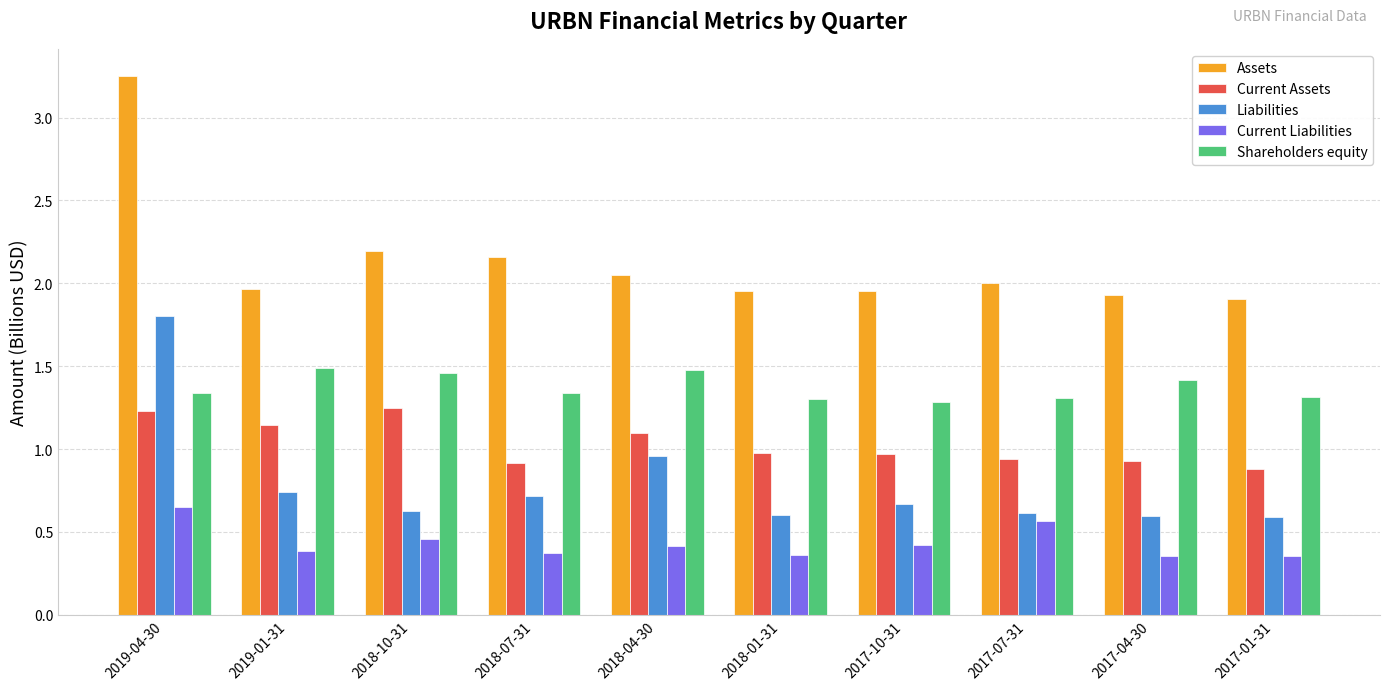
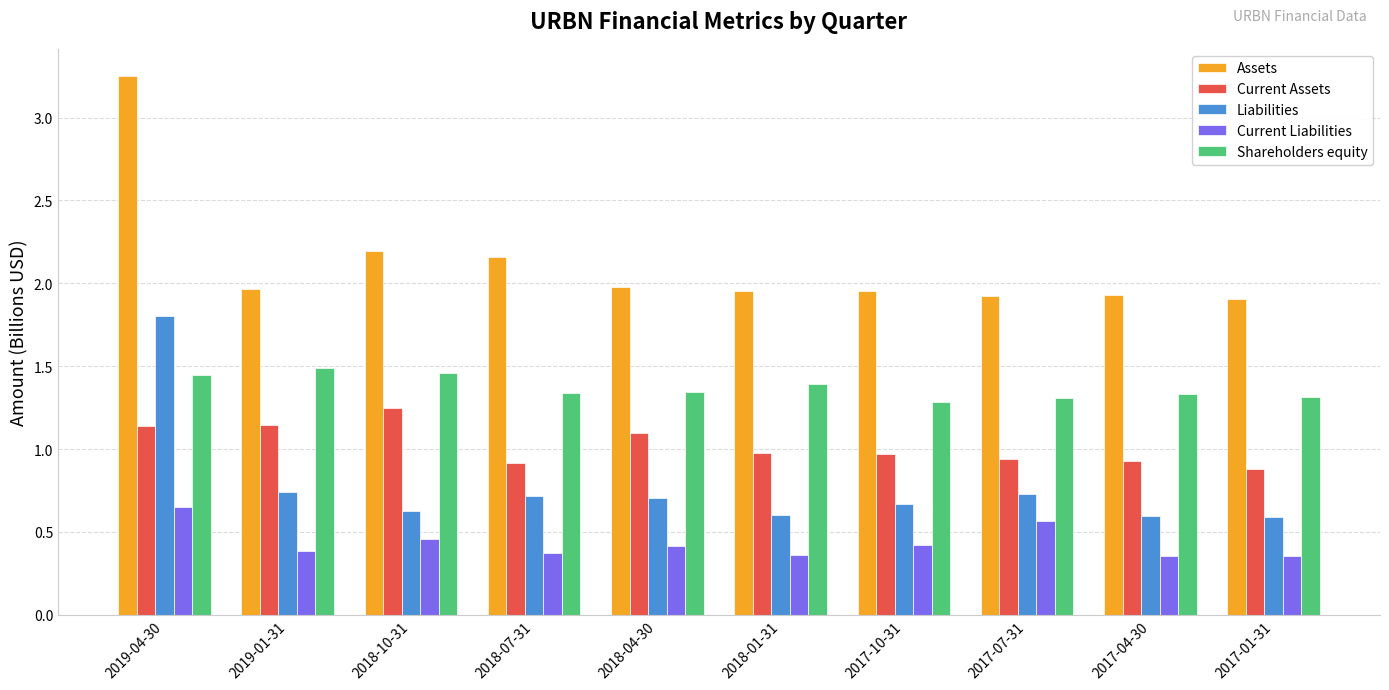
  {
    "Assets": {
      "2019-04-30": 3.25,
      "2019-01-31": 1.97,
      "2018-10-31": 2.20,
      "2018-07-31": 2.16,
-     "2018-04-30": 2.05,
+     "2018-04-30": 1.98,
      "2018-01-31": 1.95,
      "2017-10-31": 1.95,
-     "2017-07-31": 2.00,
+     "2017-07-31": 1.92,
      "2017-04-30": 1.93,
      "2017-01-31": 1.90
    },
    "Current Assets": {
-     "2019-04-30": 1.23,
+     "2019-04-30": 1.14,
      "2019-01-31": 1.14,
      "2018-10-31": 1.25,
      "2018-07-31": 0.91,
      "2018-04-30": 1.10,
      "2018-01-31": 0.98,
      "2017-10-31": 0.97,
      "2017-07-31": 0.94,
      "2017-04-30": 0.92,
      "2017-01-31": 0.88
    },
    "Liabilities": {
      "2019-04-30": 1.80,
      "2019-01-31": 0.74,
      "2018-10-31": 0.63,
      "2018-07-31": 0.71,
-     "2018-04-30": 0.95,
+     "2018-04-30": 0.70,
      "2018-01-31": 0.60,
      "2017-10-31": 0.67,
-     "2017-07-31": 0.61,
+     "2017-07-31": 0.73,
      "2017-04-30": 0.60,
      "2017-01-31": 0.59
    },
    "Current Liabilities": {
      "2019-04-30": 0.65,
      "2019-01-31": 0.39,
      "2018-10-31": 0.45,
      "2018-07-31": 0.38,
      "2018-04-30": 0.42,
      "2018-01-31": 0.36,
      "2017-10-31": 0.42,
      "2017-07-31": 0.57,
      "2017-04-30": 0.35,
      "2017-01-31": 0.35
    },
    "Shareholders equity": {
-     "2019-04-30": 1.34,
+     "2019-04-30": 1.45,
      "2019-01-31": 1.49,
      "2018-10-31": 1.46,
      "2018-07-31": 1.34,
-     "2018-04-30": 1.48,
-     "2018-01-31": 1.30,
+     "2018-04-30": 1.35,
+     "2018-01-31": 1.39,
      "2017-10-31": 1.28,
      "2017-07-31": 1.31,
-     "2017-04-30": 1.42,
+     "2017-04-30": 1.33,
      "2017-01-31": 1.31
    }
  }
